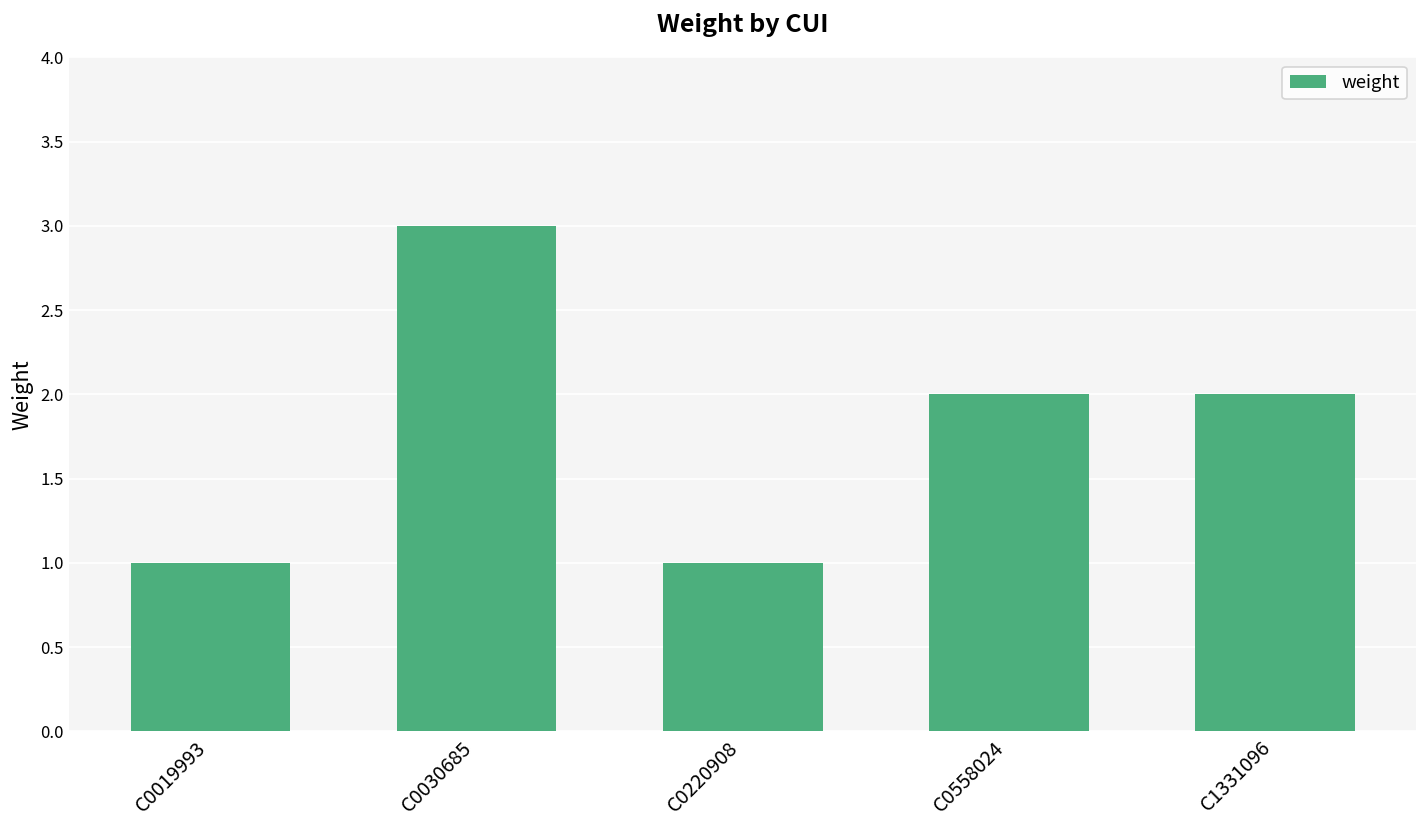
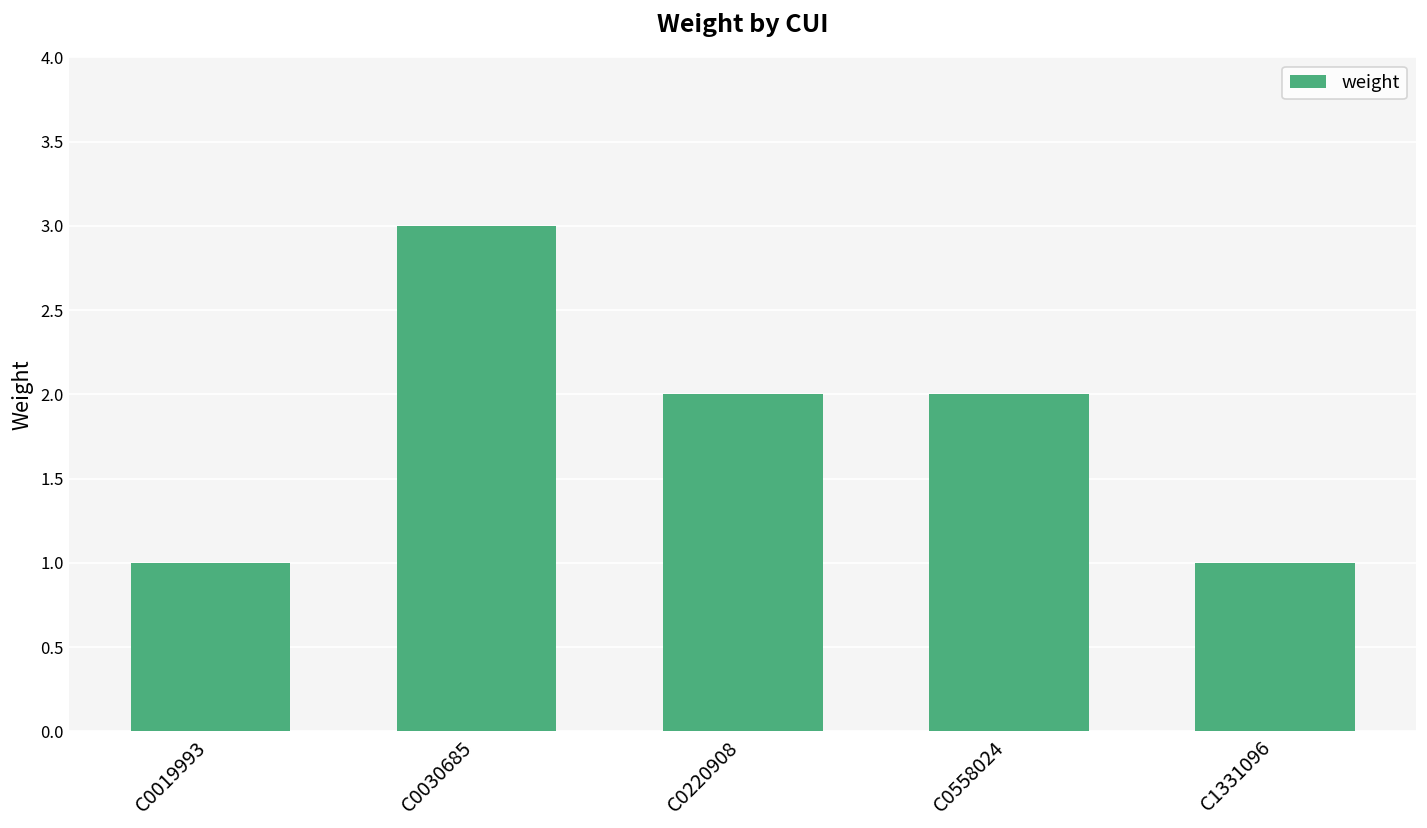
  {
    "C0019993": 1,
    "C0030685": 3,
-   "C0220908": 1,
+   "C0220908": 2,
    "C0558024": 2,
-   "C1331096": 2
+   "C1331096": 1
  }
